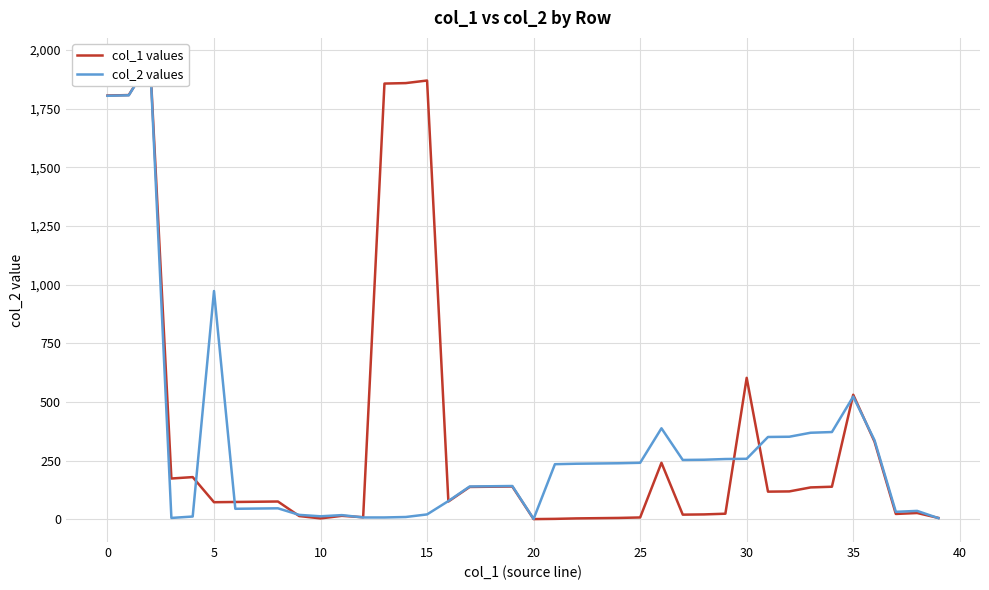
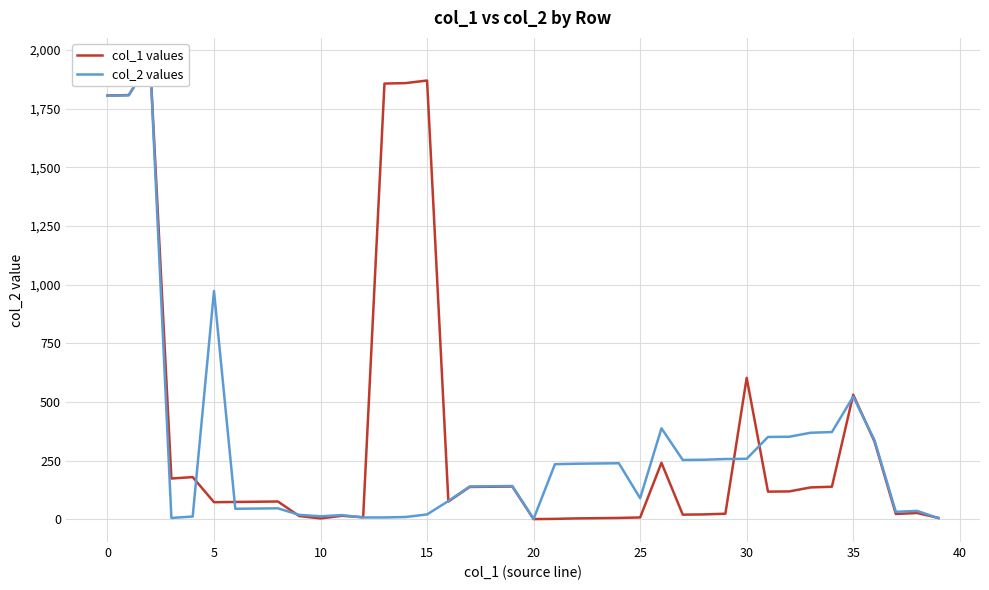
  {
    "col_1 values": {
      "5": "70",
      "15": "1,870",
      "25": "10",
      "30": "600"
    },
    "col_2 values": {
      "5": "970",
      "15": "20",
-     "25": "240",
+     "25": "90",
      "30": "260"
    }
  }
